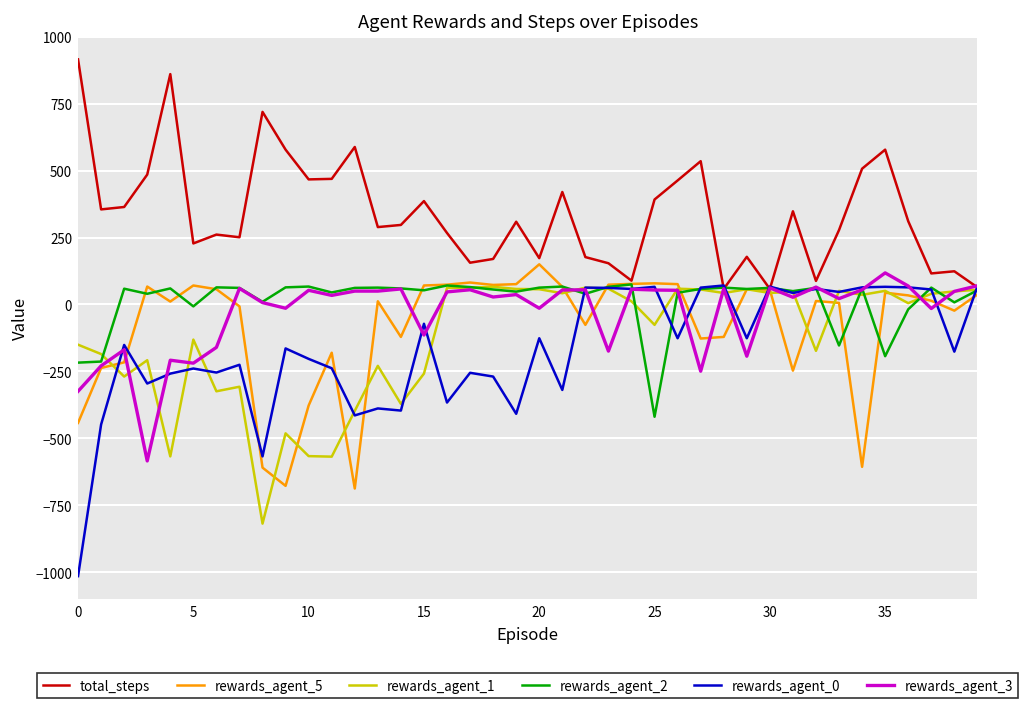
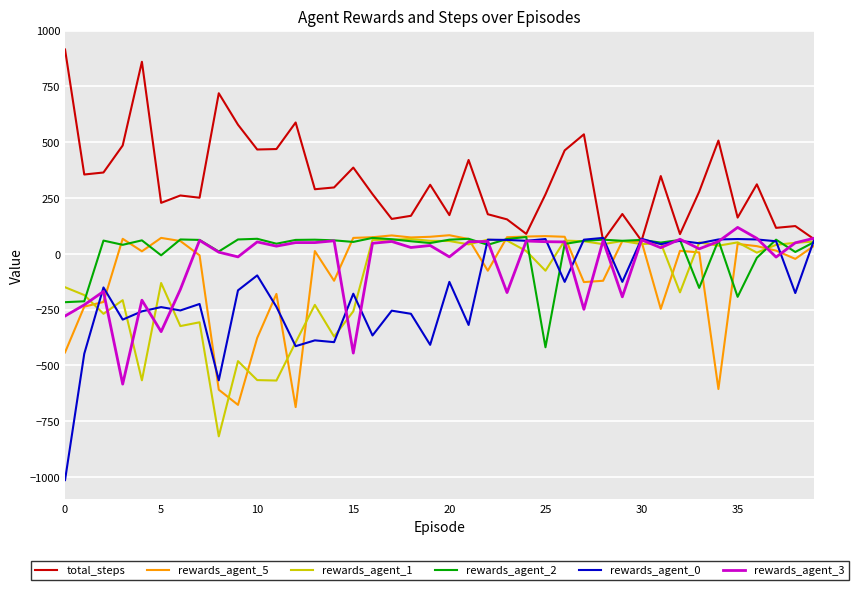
  {
    "total_steps": {
      "0": 920,
      "5": 230,
      "10": 470,
      "15": 390,
      "20": 170,
-     "25": 390,
-     "35": 580
+     "25": 270,
+     "35": 160
    },
    "rewards_agent_5": {
      "0": -440,
      "5": 70,
      "10": -380,
      "15": 70,
-     "20": 150,
+     "20": 80,
      "25": 80
    },
    "rewards_agent_1": {
      "0": -150,
      "5": -130,
      "10": -570,
      "15": -260,
      "25": -80,
      "30": 40
    },
    "rewards_agent_2": {
      "0": -220,
      "5": -10,
      "10": 70,
      "15": 50,
      "25": -420,
      "35": -190
    },
    "rewards_agent_0": {
      "0": -1010,
      "5": -240,
-     "10": -200,
-     "15": -70,
+     "10": -100,
+     "15": -180,
      "20": -130,
      "25": 70,
      "35": 70
    },
    "rewards_agent_3": {
-     "0": -320,
-     "5": -220,
+     "0": -280,
+     "5": -350,
      "10": 50,
-     "15": -110,
+     "15": -450,
      "20": -10,
      "25": 50,
      "35": 120
    }
  }
